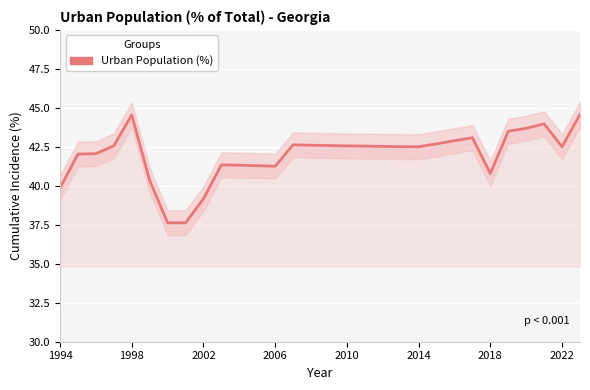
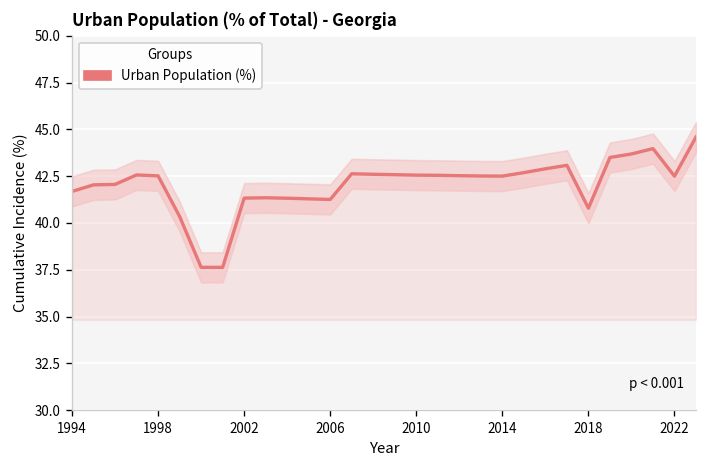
  {
    "Urban Population (%)": {
-     "1994": 39.9,
-     "1998": 44.5,
-     "2002": 39.2,
+     "1994": 41.7,
+     "1998": 42.5,
+     "2002": 41.3,
      "2006": 41.3,
      "2010": 42.6,
      "2014": 42.5,
      "2018": 40.8,
      "2022": 42.5
    }
  }
